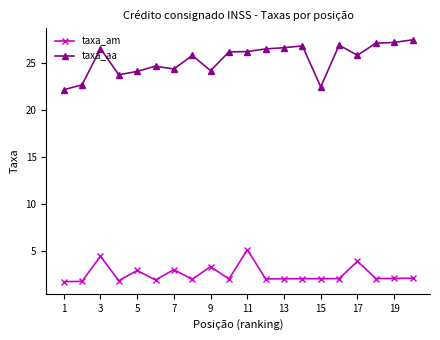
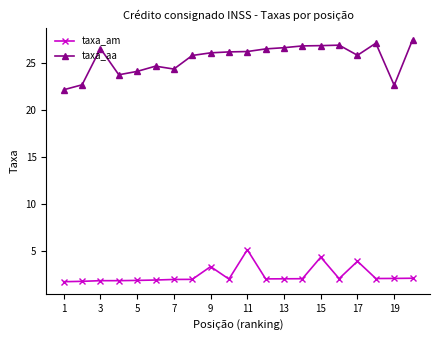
  {
    "taxa_am": {
      "1": 2,
-     "3": 4,
-     "5": 3,
-     "7": 3,
+     "3": 2,
+     "5": 2,
+     "7": 2,
      "9": 3,
      "11": 5,
      "13": 2,
-     "15": 2,
+     "15": 4,
      "17": 4,
      "19": 2
    },
    "taxa_aa": {
      "1": 22,
      "3": 27,
      "5": 24,
      "7": 24,
-     "9": 24,
+     "9": 26,
      "11": 26,
      "13": 27,
-     "15": 22,
+     "15": 27,
      "17": 26,
-     "19": 27
+     "19": 23
    }
  }
